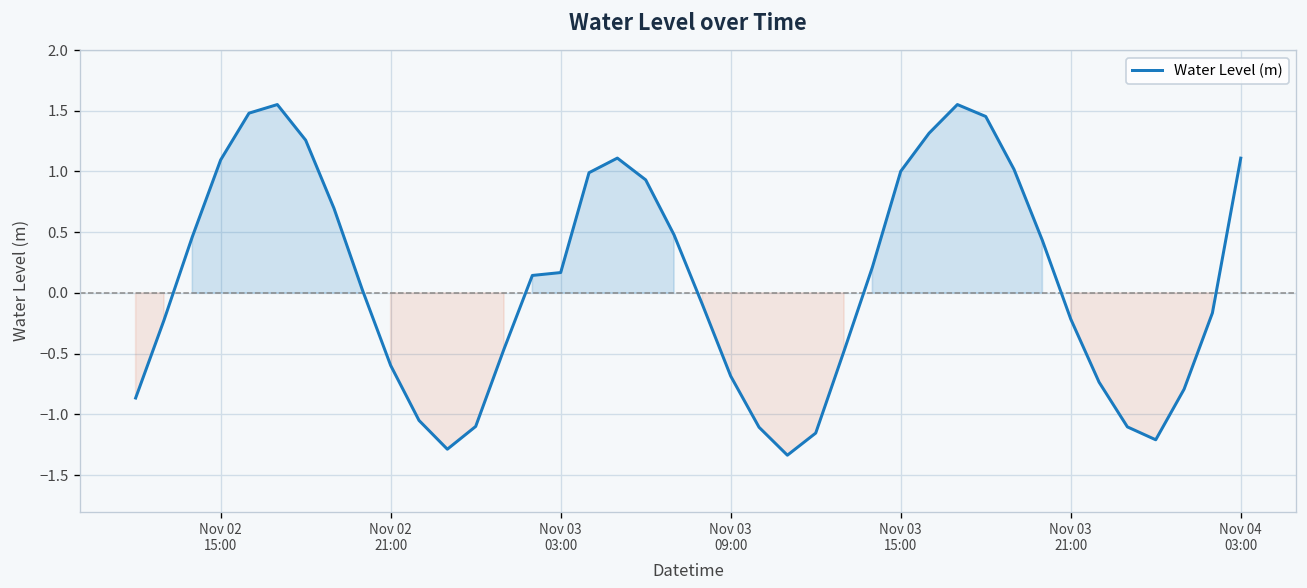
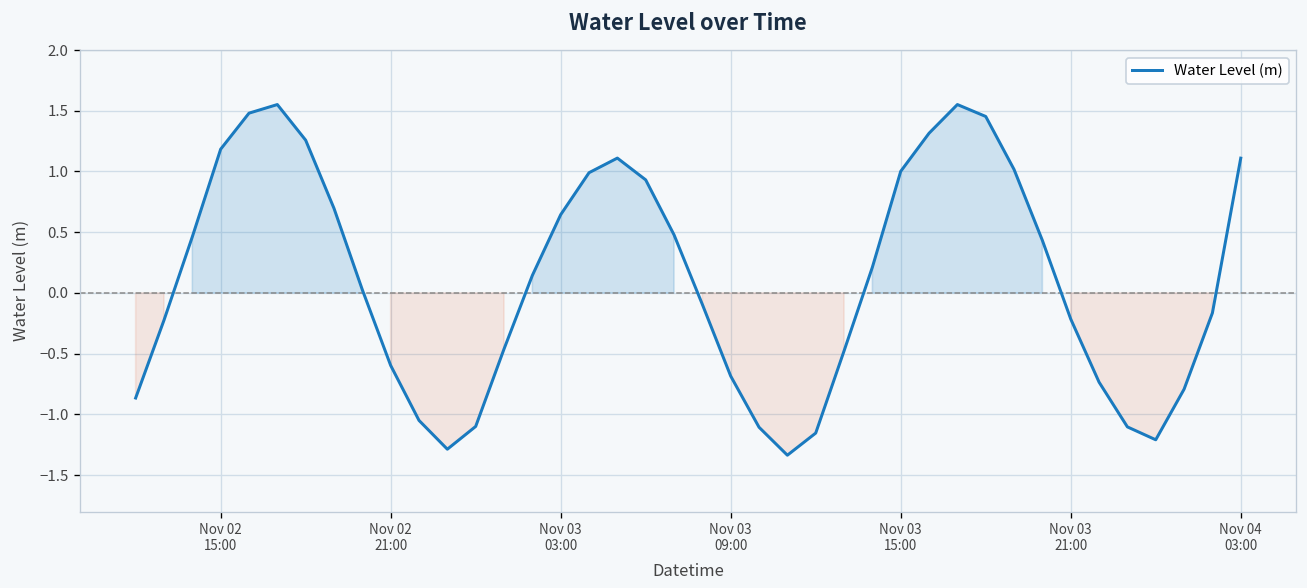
  {
-   "Nov 02 15:00": 1.10,
+   "Nov 02 15:00": 1.18,
    "Nov 02 21:00": -0.60,
-   "Nov 03 03:00": 0.17,
+   "Nov 03 03:00": 0.64,
    "Nov 03 09:00": -0.68,
    "Nov 03 15:00": 1.00,
    "Nov 03 21:00": -0.21,
    "Nov 04 03:00": 1.11
  }
